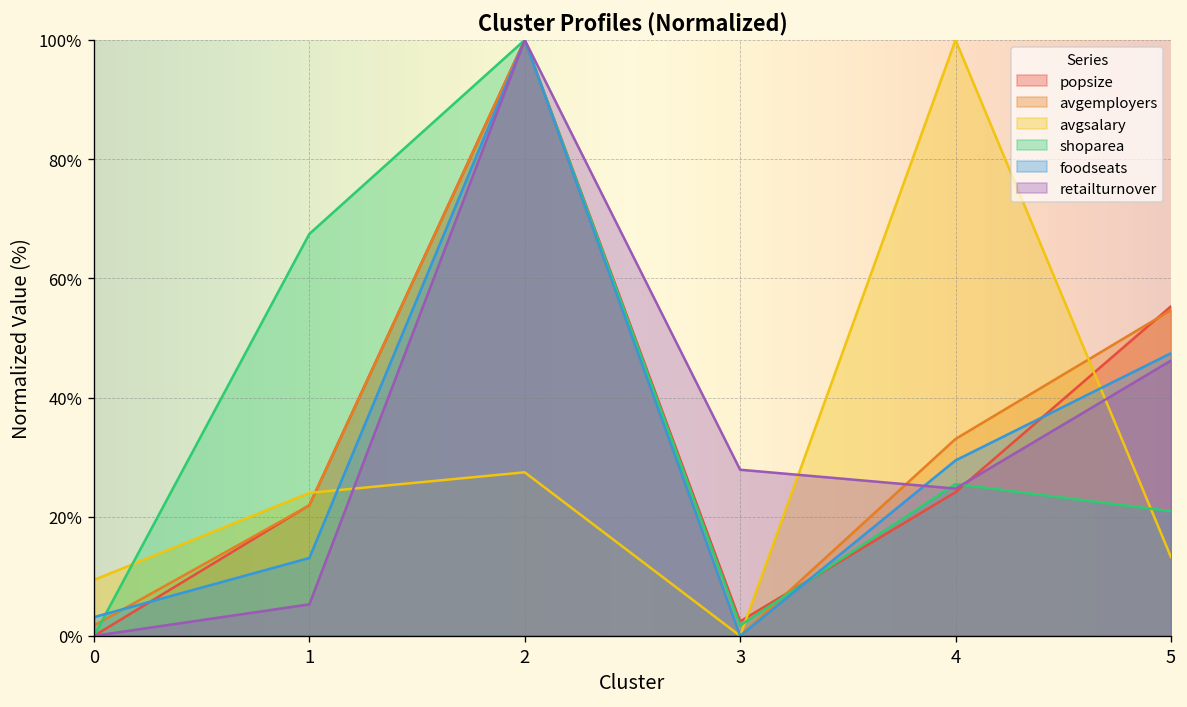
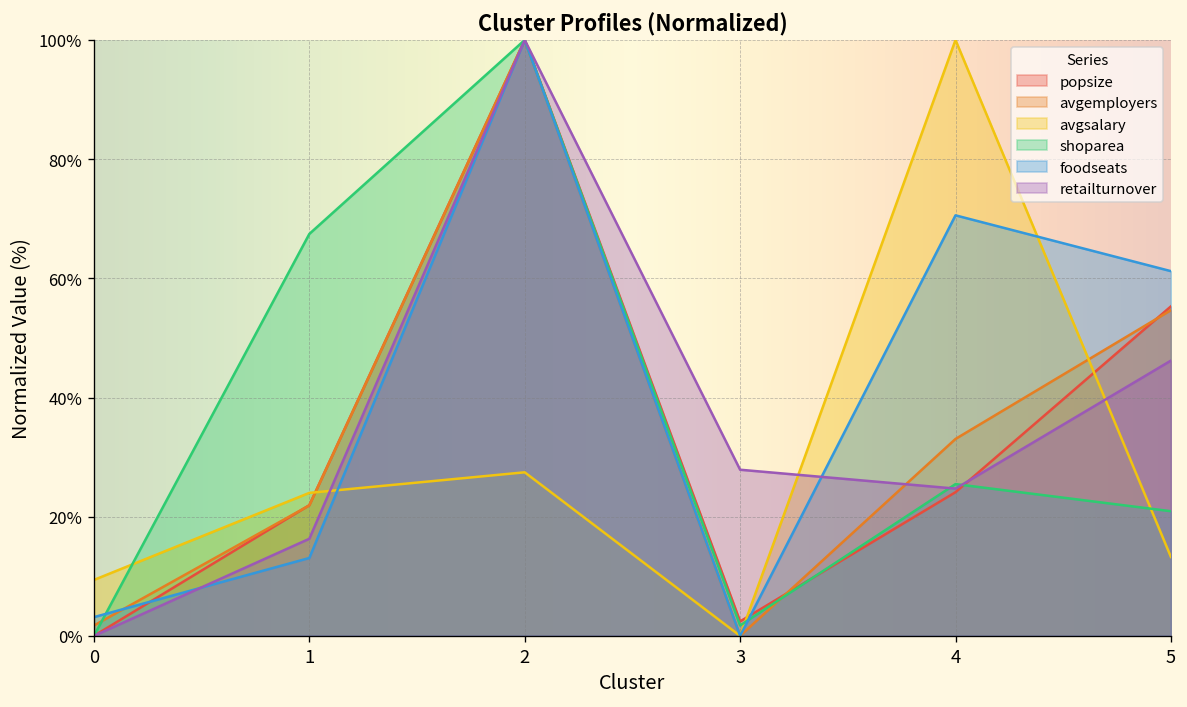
  {
    "shoparea": {
      "1": "67%",
      "3": "2%",
      "4": "25%",
      "5": "21%"
    },
    "foodseats": {
      "0": "3%",
      "1": "13%",
-     "4": "29%",
-     "5": "47%"
+     "4": "71%",
+     "5": "61%"
    },
    "retailturnover": {
-     "1": "5%",
+     "1": "16%",
      "3": "28%",
      "4": "25%",
      "5": "46%"
    }
  }
